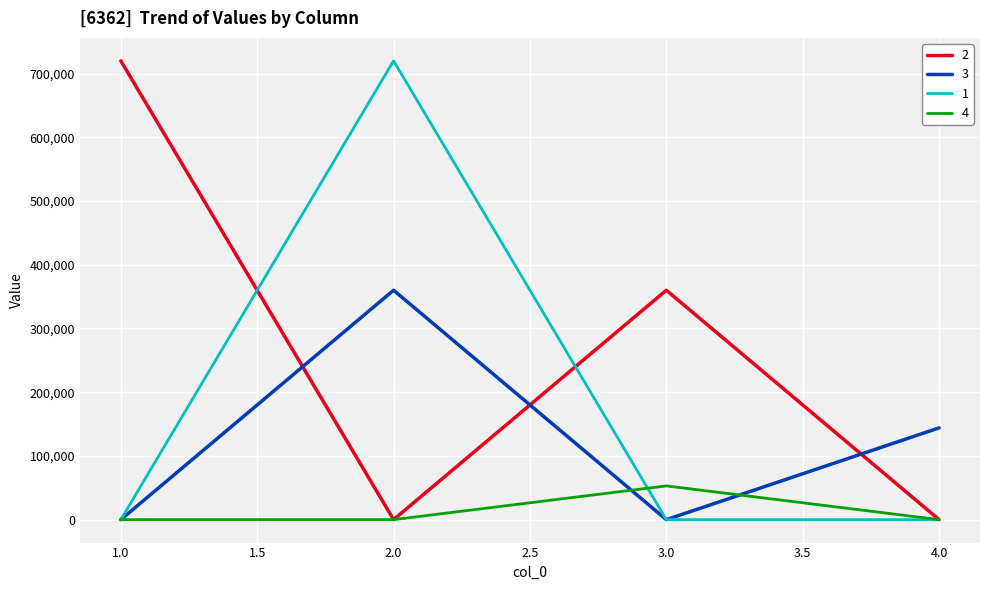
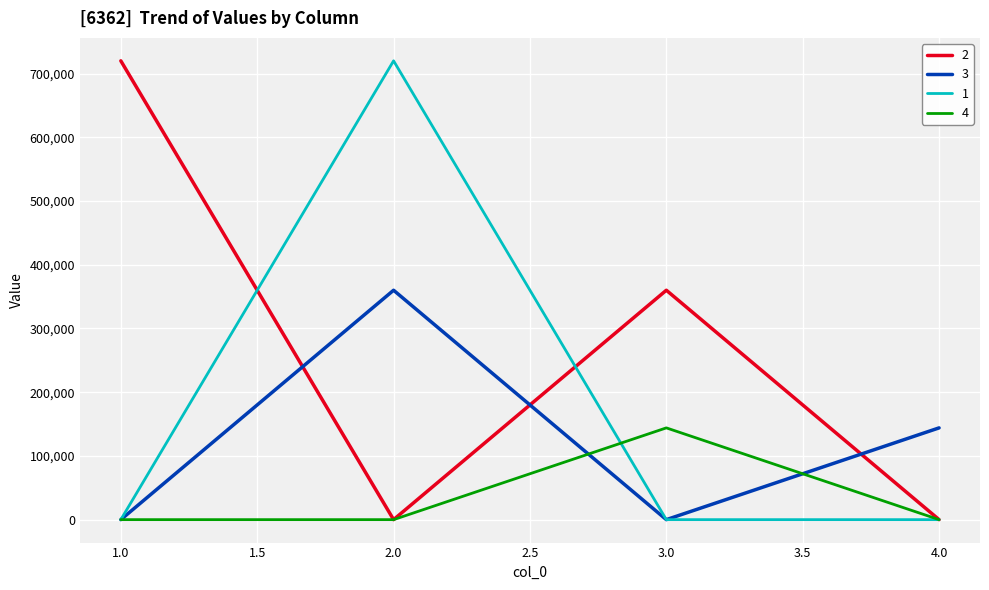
  {
    "2": {
      "1.0": "720,000",
      "3.0": "360,000"
    },
    "3": {
      "2.0": "360,000",
      "4.0": "140,000"
    },
    "1": {
      "2.0": "720,000"
    },
    "4": {
-     "3.0": "50,000"
+     "3.0": "140,000"
    }
  }
